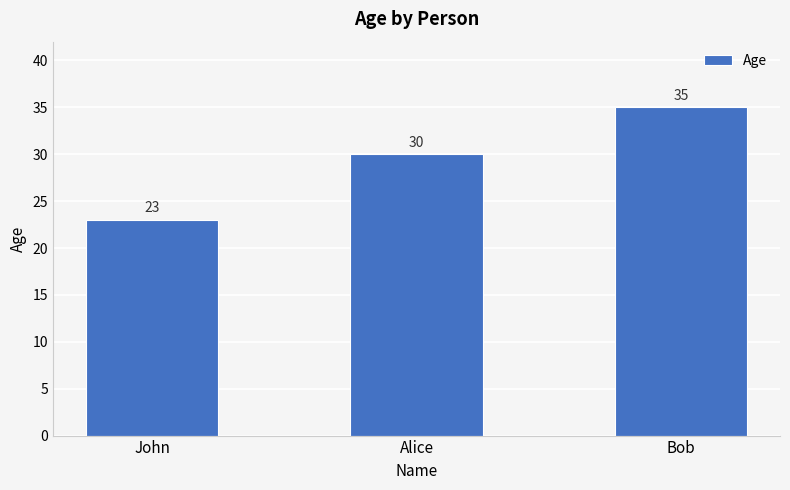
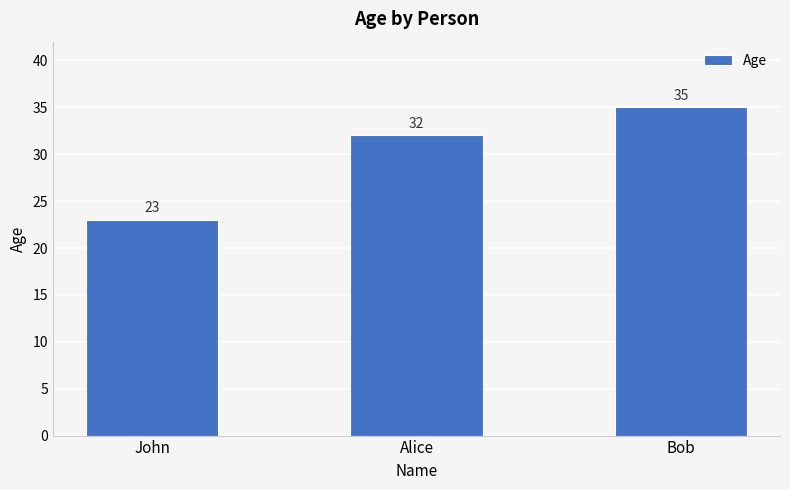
  {
    "John": 23,
-   "Alice": 30,
+   "Alice": 32,
    "Bob": 35
  }
